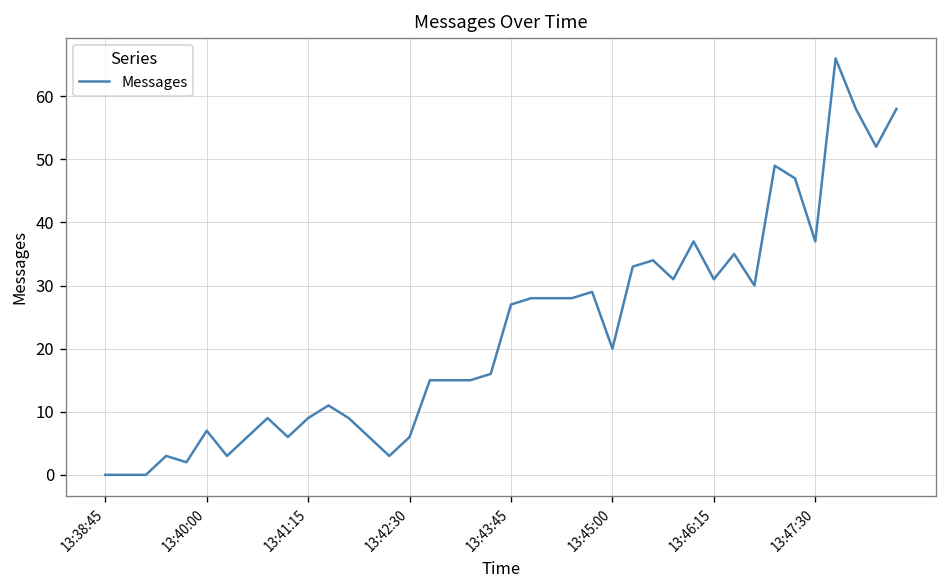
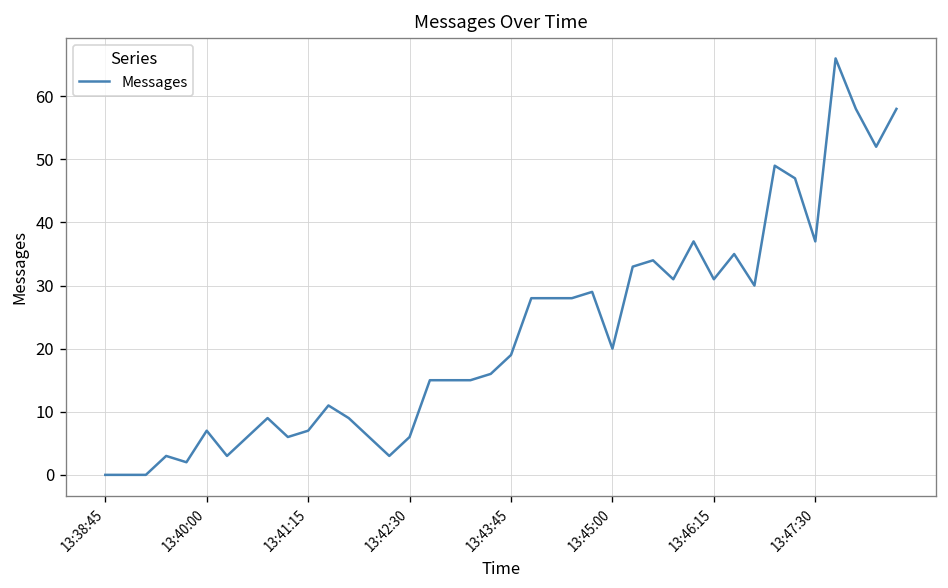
  {
    "13:38:45": 0,
    "13:40:00": 7,
-   "13:41:15": 9,
+   "13:41:15": 7,
    "13:42:30": 6,
-   "13:43:45": 27,
+   "13:43:45": 19,
    "13:45:00": 20,
    "13:46:15": 31,
    "13:47:30": 37
  }
